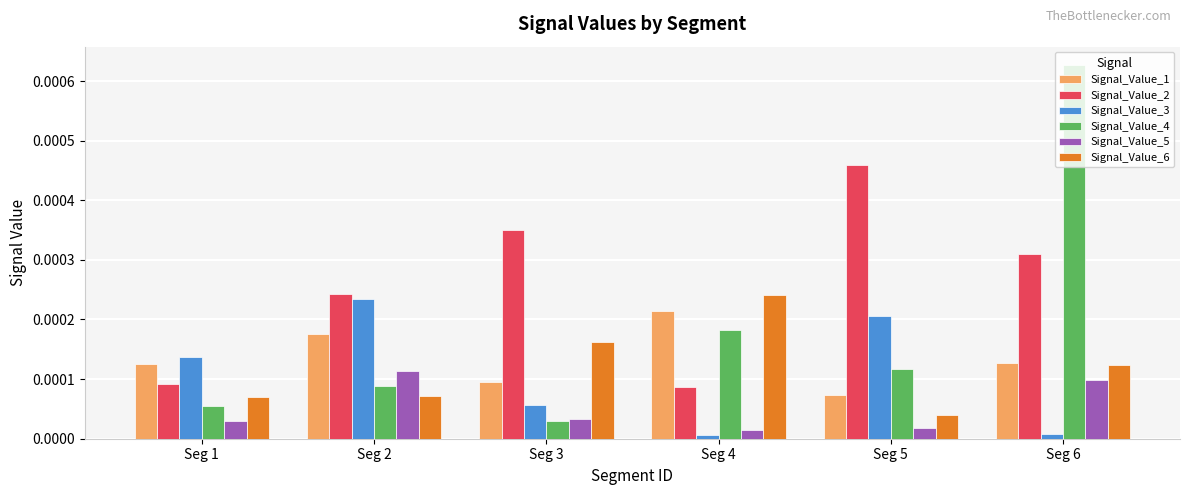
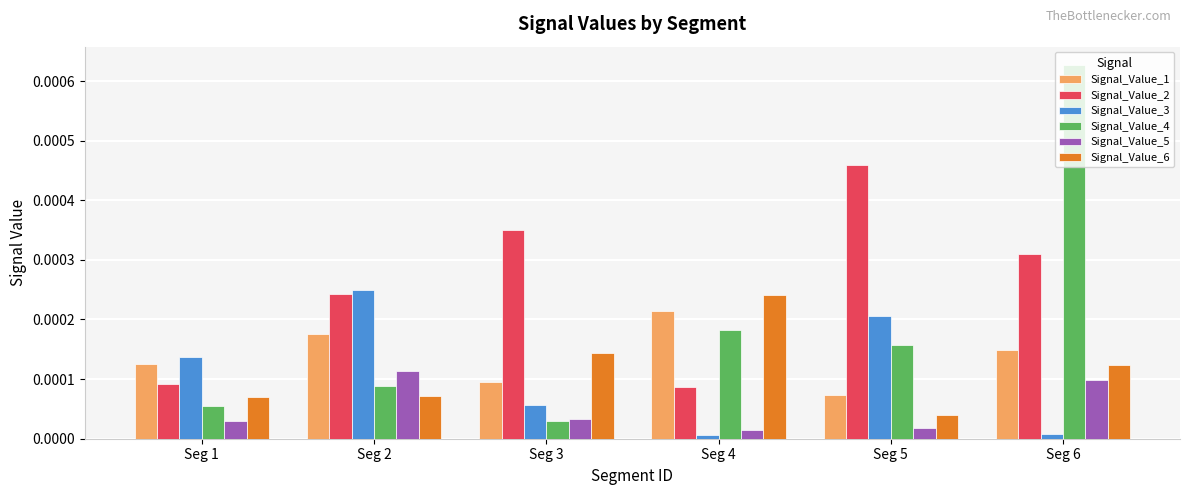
  {
    "Signal_Value_1": {
      "Seg 1": 0.00013,
      "Seg 2": 0.00018,
      "Seg 3": 0.00009,
      "Seg 4": 0.00021,
      "Seg 5": 0.00007,
-     "Seg 6": 0.00013
+     "Seg 6": 0.00015
    },
    "Signal_Value_2": {
      "Seg 1": 0.00009,
      "Seg 2": 0.00024,
      "Seg 3": 0.00035,
      "Seg 4": 0.00009,
      "Seg 5": 0.00046,
      "Seg 6": 0.00031
    },
    "Signal_Value_3": {
      "Seg 1": 0.00014,
-     "Seg 2": 0.00023,
+     "Seg 2": 0.00025,
      "Seg 3": 0.00006,
      "Seg 4": 0.00001,
      "Seg 5": 0.00021,
      "Seg 6": 0.00001
    },
    "Signal_Value_4": {
      "Seg 1": 0.00005,
      "Seg 2": 0.00009,
      "Seg 3": 0.00003,
      "Seg 4": 0.00018,
-     "Seg 5": 0.00012
+     "Seg 5": 0.00016
    },
    "Signal_Value_5": {
      "Seg 1": 0.00003,
      "Seg 2": 0.00011,
      "Seg 3": 0.00003,
      "Seg 4": 0.00002,
      "Seg 5": 0.00002,
      "Seg 6": 0.00010
    },
    "Signal_Value_6": {
      "Seg 1": 0.00007,
      "Seg 2": 0.00007,
-     "Seg 3": 0.00016,
+     "Seg 3": 0.00014,
      "Seg 4": 0.00024,
      "Seg 5": 0.00004,
      "Seg 6": 0.00012
    }
  }
